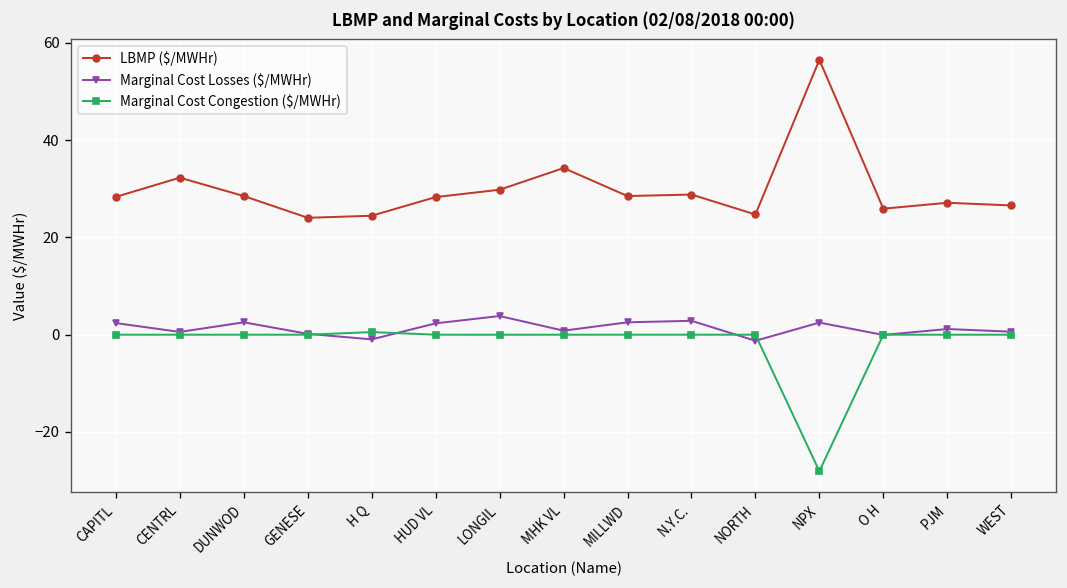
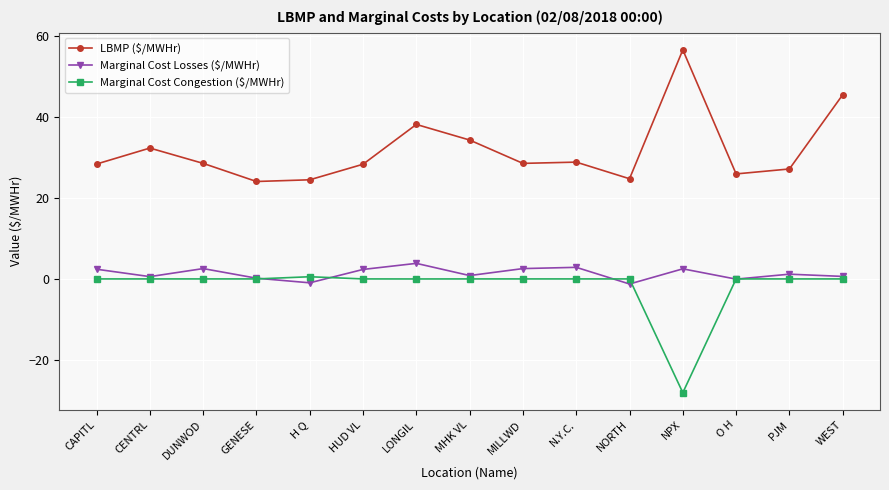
  {
    "LBMP ($/MWHr)": {
      "CAPITL": 28,
      "CENTRL": 32,
      "DUNWOD": 29,
      "GENESE": 24,
      "H Q": 24,
      "HUD VL": 28,
-     "LONGIL": 30,
+     "LONGIL": 38,
      "MHK VL": 34,
      "MILLWD": 29,
      "N.Y.C.": 29,
      "NORTH": 25,
      "NPX": 57,
      "O H": 26,
      "PJM": 27,
-     "WEST": 27
+     "WEST": 45
    },
    "Marginal Cost Losses ($/MWHr)": {
      "CAPITL": 2,
      "DUNWOD": 3,
      "H Q": -1,
      "HUD VL": 2,
      "LONGIL": 4,
      "MHK VL": 1,
      "MILLWD": 3,
      "N.Y.C.": 3,
      "NORTH": -1,
      "NPX": 2,
      "PJM": 1
    },
    "Marginal Cost Congestion ($/MWHr)": {
      "CAPITL": 0,
      "DUNWOD": 0,
      "H Q": 1,
      "HUD VL": 0,
      "LONGIL": 0,
      "MHK VL": 0,
      "MILLWD": 0,
      "N.Y.C.": 0,
      "NORTH": 0,
      "NPX": -28,
      "PJM": 0
    }
  }
